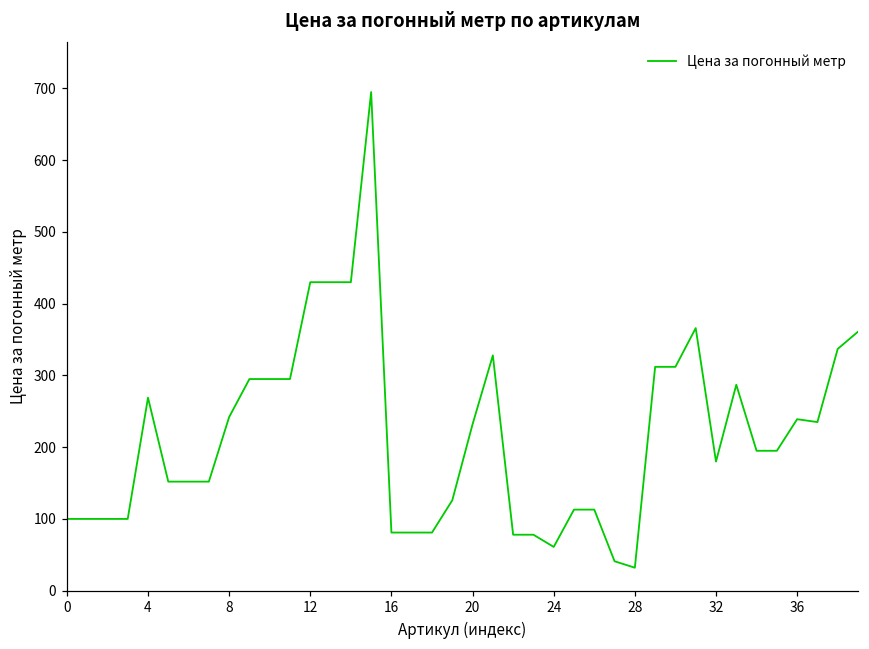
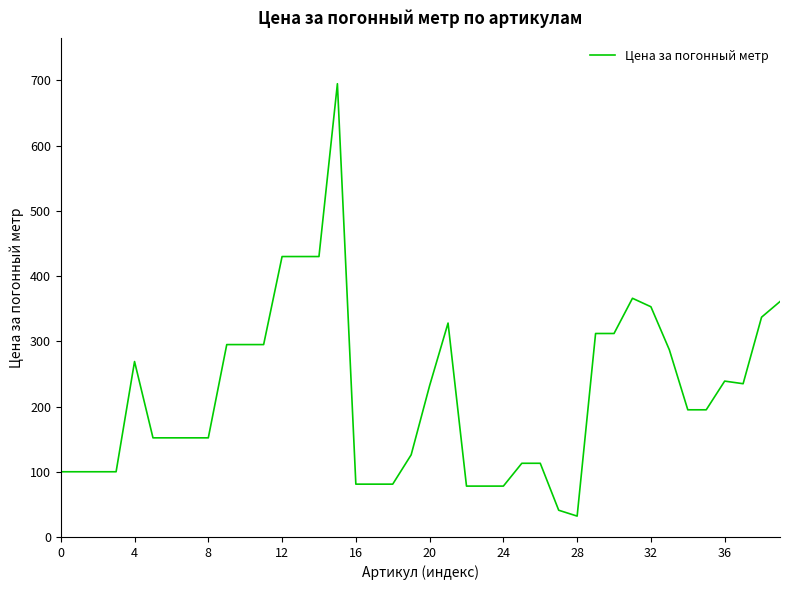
  {
    "0": 100,
    "4": 270,
-   "8": 240,
+   "8": 150,
    "12": 430,
    "16": 80,
    "20": 230,
-   "24": 60,
+   "24": 80,
    "28": 30,
-   "32": 180,
+   "32": 350,
    "36": 240
  }
